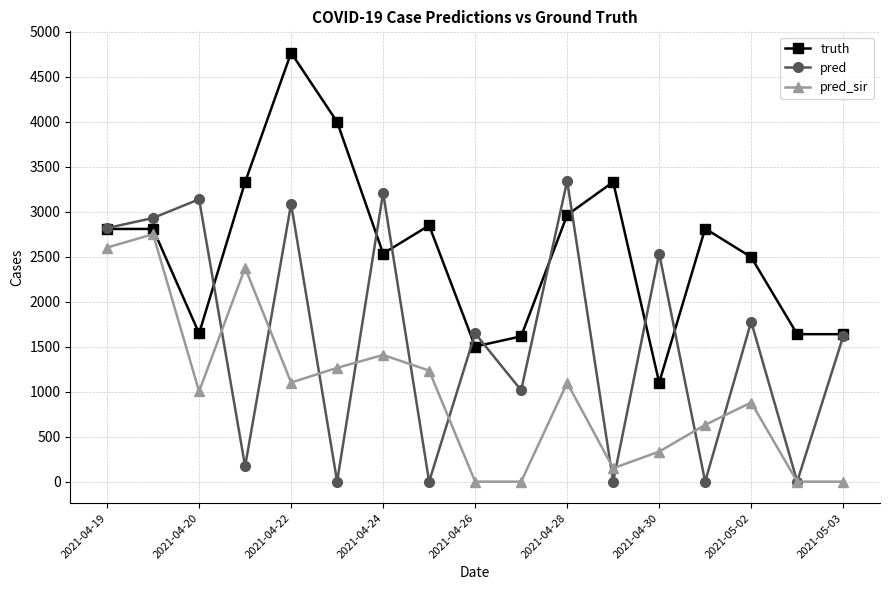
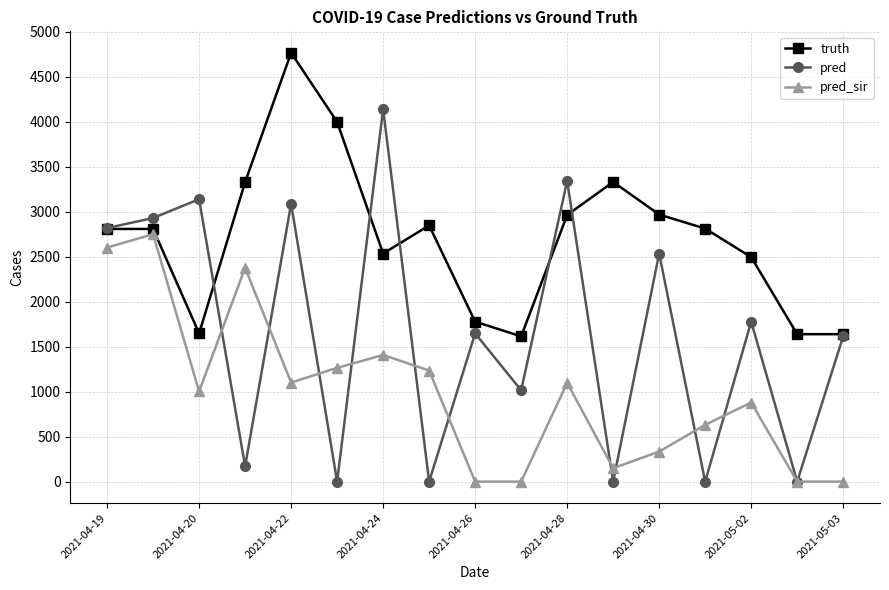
  {
    "truth": {
      "2021-04-20": 1600,
      "2021-04-22": 4800,
      "2021-04-24": 2500,
-     "2021-04-26": 1500,
+     "2021-04-26": 1800,
      "2021-04-28": 3000,
-     "2021-04-30": 1100,
+     "2021-04-30": 3000,
      "2021-05-02": 2500
    },
    "pred": {
      "2021-04-20": 3100,
      "2021-04-22": 3100,
-     "2021-04-24": 3200,
+     "2021-04-24": 4100,
      "2021-04-26": 1600,
      "2021-04-28": 3300,
      "2021-04-30": 2500,
      "2021-05-02": 1800
    },
    "pred_sir": {
      "2021-04-20": 1000,
      "2021-04-22": 1100,
      "2021-04-24": 1400,
      "2021-04-26": 0,
      "2021-04-28": 1100,
      "2021-04-30": 300,
      "2021-05-02": 900
    }
  }
